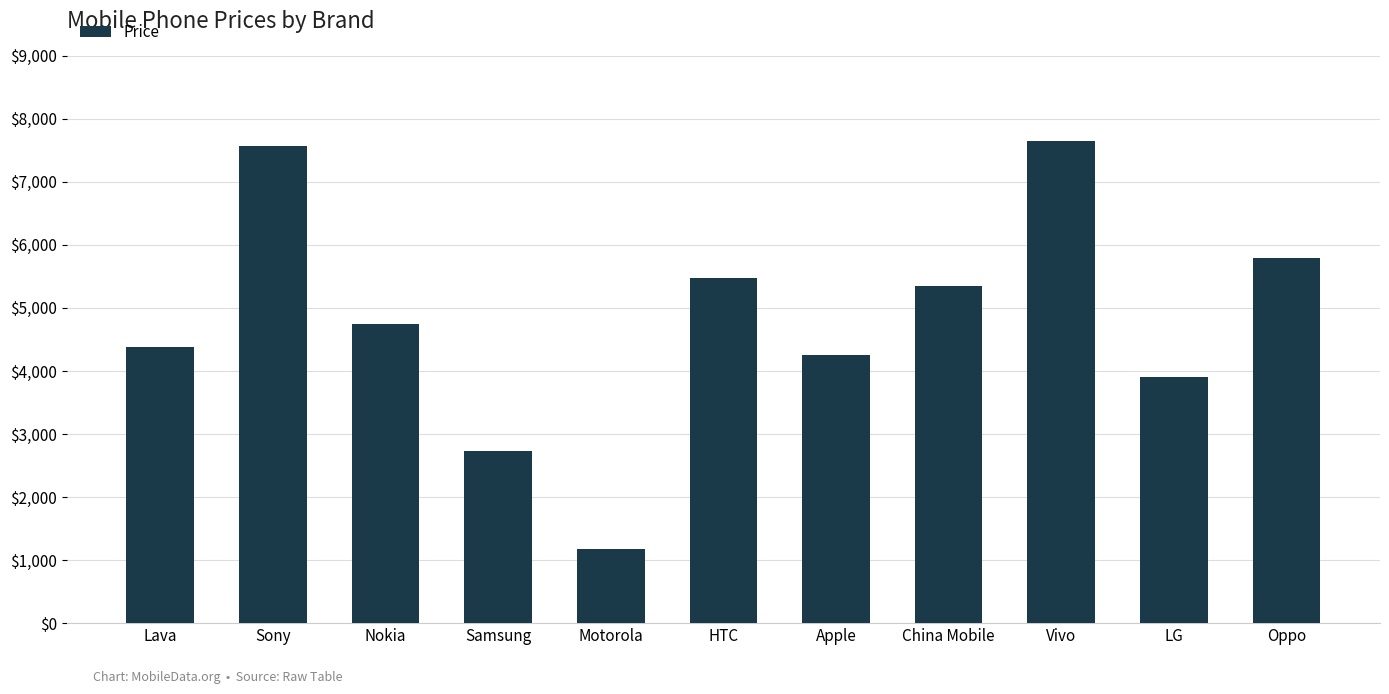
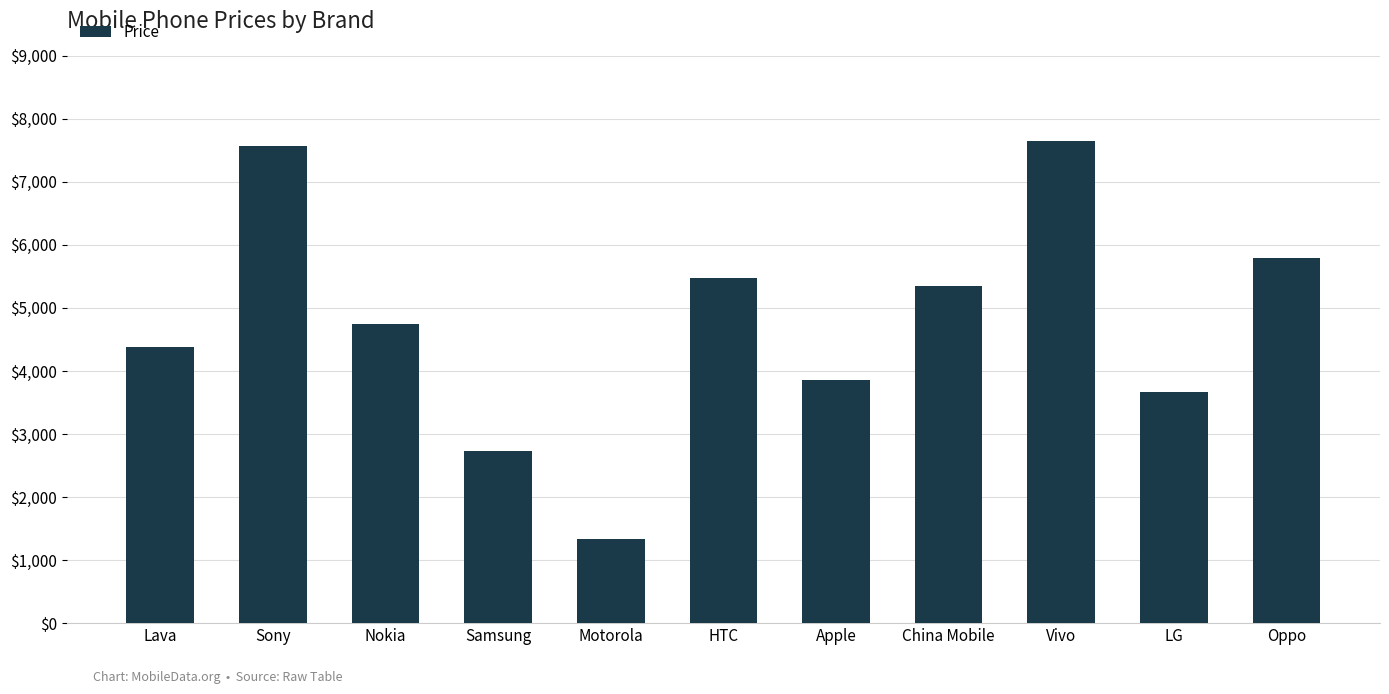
  {
    "Lava": "$4,400",
    "Sony": "$7,600",
    "Nokia": "$4,700",
    "Samsung": "$2,700",
-   "Motorola": "$1,200",
+   "Motorola": "$1,300",
    "HTC": "$5,500",
-   "Apple": "$4,300",
+   "Apple": "$3,900",
    "China Mobile": "$5,300",
    "Vivo": "$7,600",
-   "LG": "$3,900",
+   "LG": "$3,700",
    "Oppo": "$5,800"
  }
